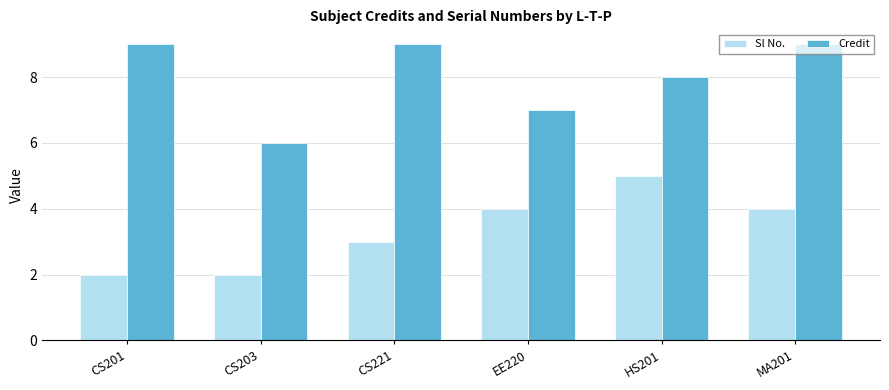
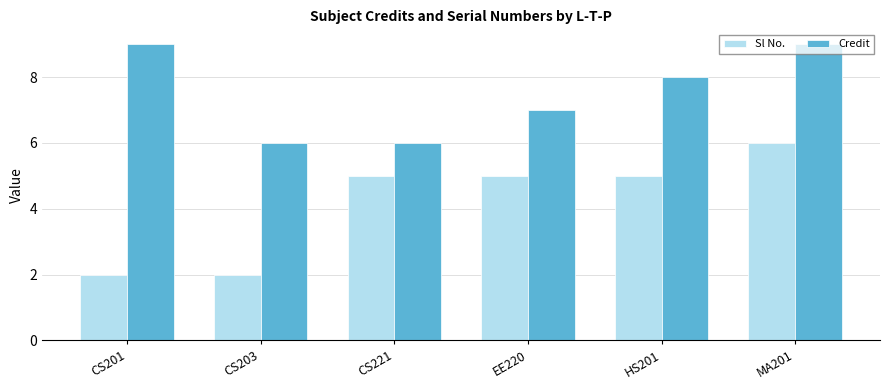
  {
    "Sl No.": {
      "CS201": 2,
      "CS203": 2,
-     "CS221": 3,
-     "EE220": 4,
+     "CS221": 5,
+     "EE220": 5,
      "HS201": 5,
-     "MA201": 4
+     "MA201": 6
    },
    "Credit": {
      "CS201": 9,
      "CS203": 6,
-     "CS221": 9,
+     "CS221": 6,
      "EE220": 7,
      "HS201": 8
    }
  }
